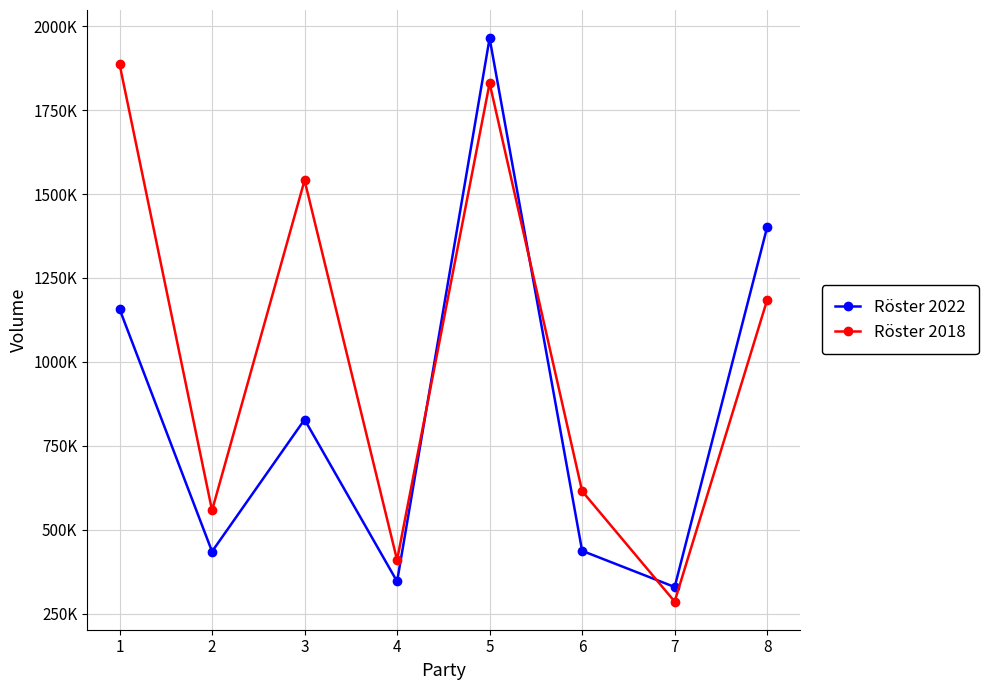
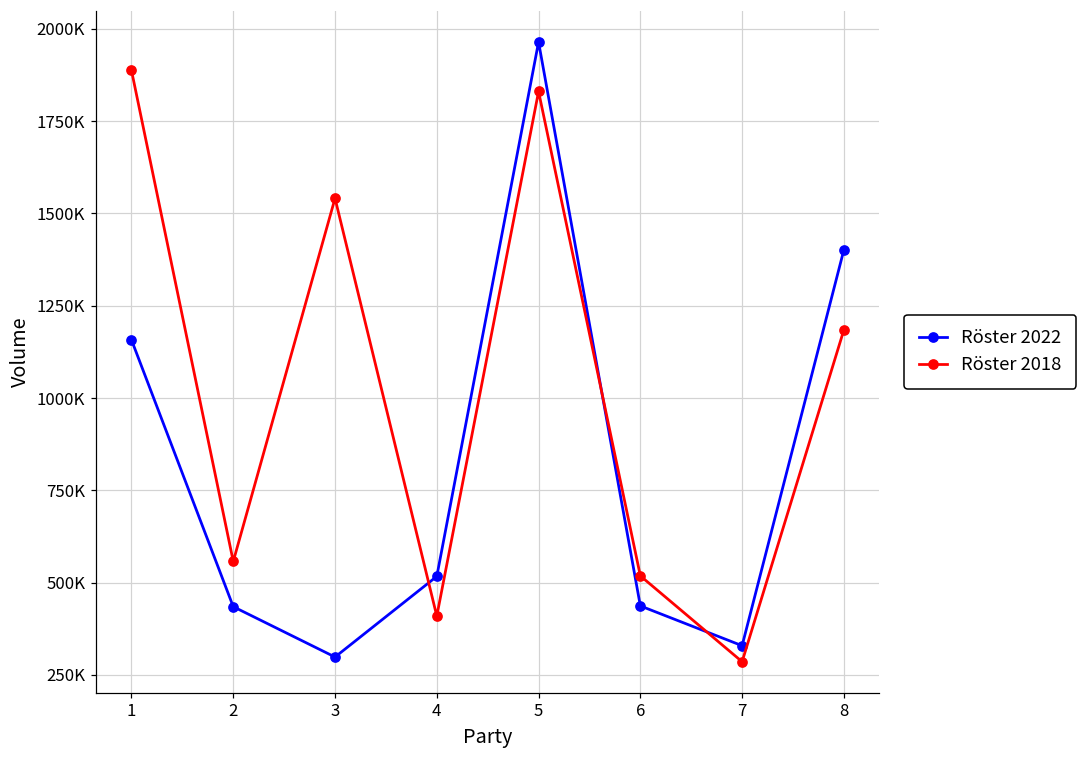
  {
    "Röster 2022": {
      "1": 1160000,
      "2": 430000,
-     "3": 830000,
-     "4": 350000,
+     "3": 300000,
+     "4": 520000,
      "5": 1960000,
      "6": 440000,
      "7": 330000,
      "8": 1400000
    },
    "Röster 2018": {
      "1": 1890000,
      "2": 560000,
      "3": 1540000,
      "4": 410000,
      "5": 1830000,
-     "6": 610000,
+     "6": 520000,
      "7": 290000,
      "8": 1180000
    }
  }
